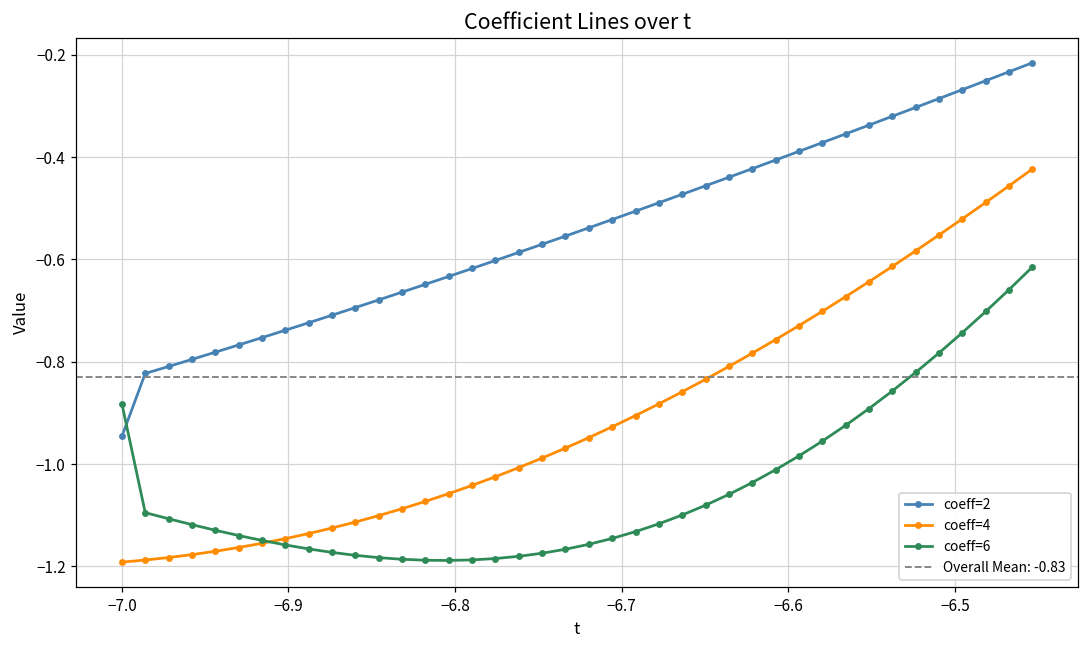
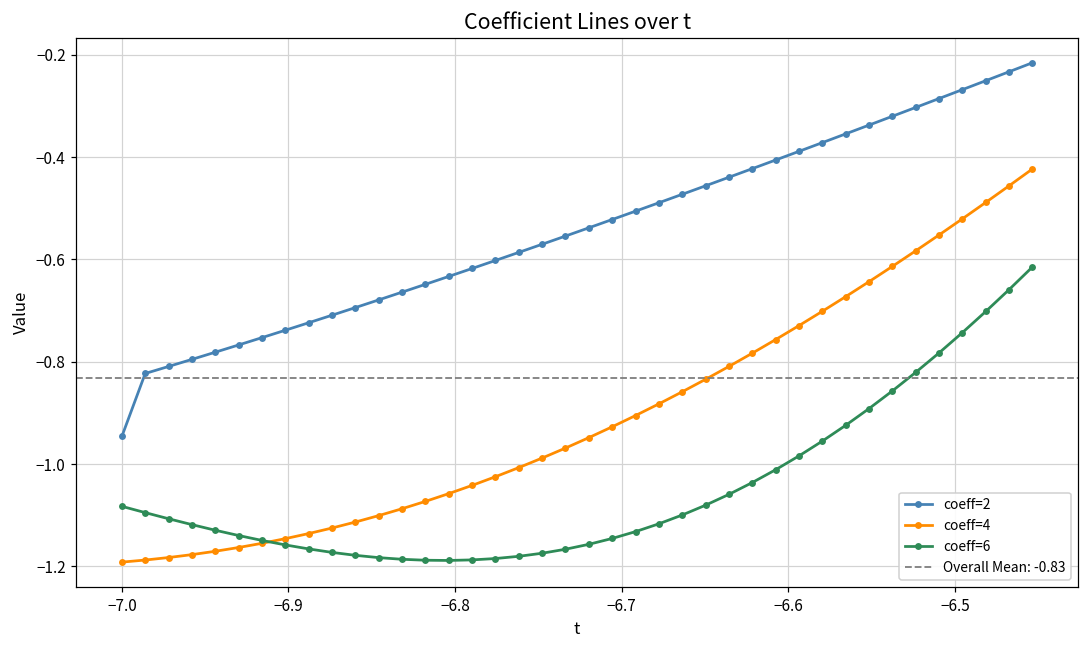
  {
    "coeff=2": {
      "−7.0": -0.95
    },
    "coeff=4": {
      "−7.0": -1.19
    },
    "coeff=6": {
-     "−7.0": -0.88
+     "−7.0": -1.08
    }
  }
